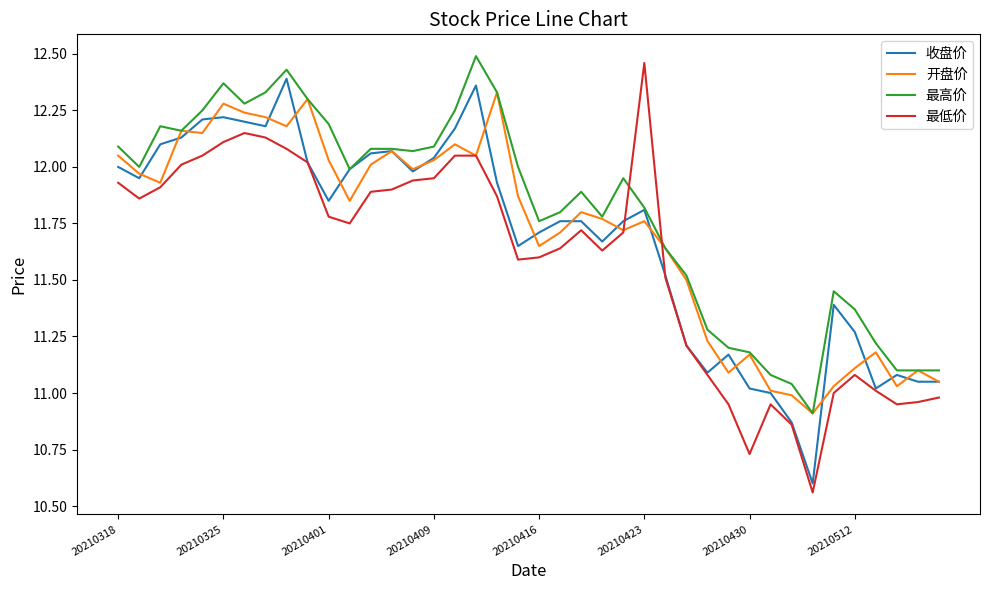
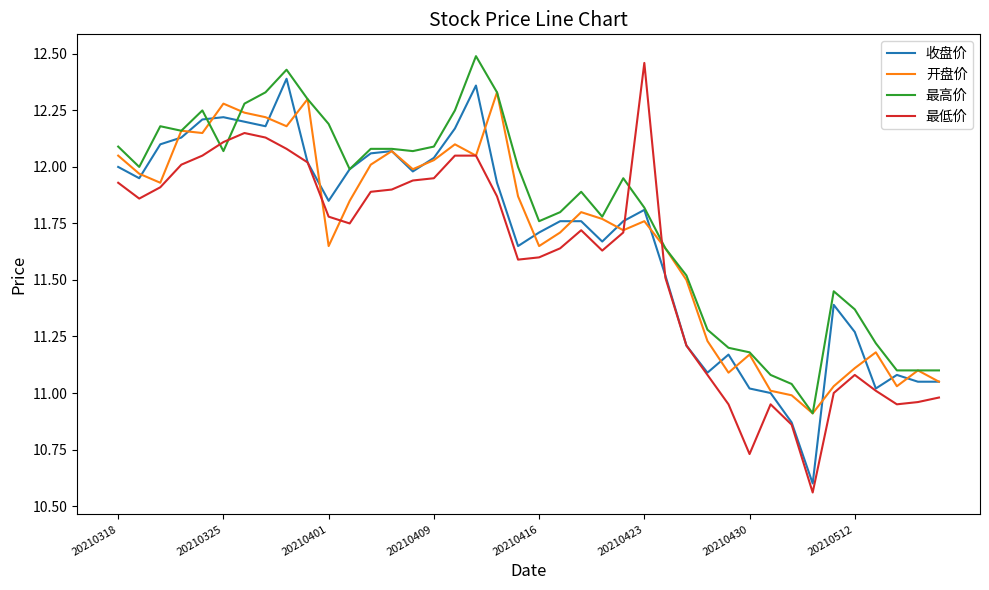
  {
    "收盘价": {
      "20210318": 12.00,
      "20210325": 12.22,
      "20210401": 11.85,
      "20210416": 11.71,
      "20210430": 11.02,
      "20210512": 11.27
    },
    "开盘价": {
      "20210318": 12.05,
      "20210325": 12.28,
-     "20210401": 12.03,
+     "20210401": 11.65,
      "20210416": 11.65,
      "20210423": 11.76,
      "20210512": 11.11
    },
    "最高价": {
      "20210318": 12.09,
-     "20210325": 12.37,
+     "20210325": 12.07,
      "20210401": 12.19,
      "20210409": 12.09,
      "20210416": 11.76,
      "20210512": 11.37
    },
    "最低价": {
      "20210318": 11.93,
      "20210325": 12.11,
      "20210401": 11.78,
      "20210409": 11.95,
      "20210416": 11.60,
      "20210423": 12.46,
      "20210430": 10.73,
      "20210512": 11.08
    }
  }
